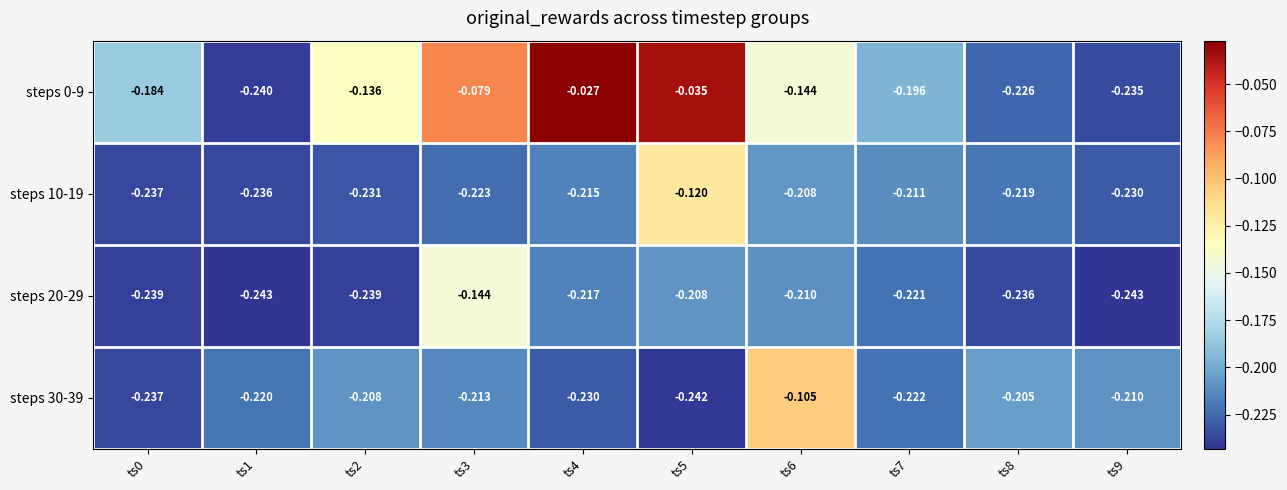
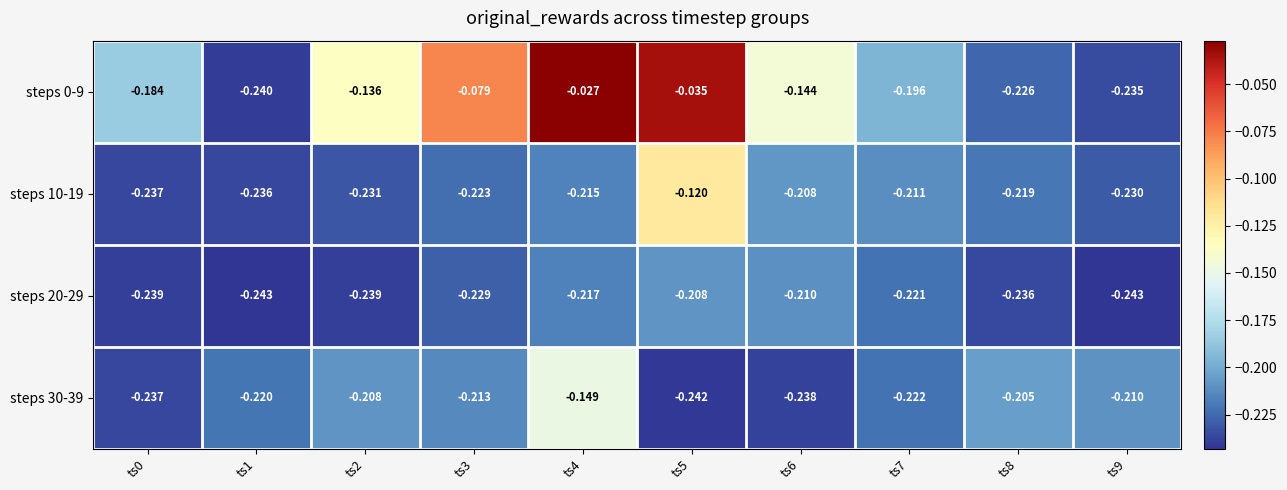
  {
    "steps 0-9": {
      "ts0": -0.184,
      "ts1": -0.240,
      "ts2": -0.136,
      "ts3": -0.079,
      "ts4": -0.027,
      "ts5": -0.035,
      "ts6": -0.144,
      "ts7": -0.196,
      "ts8": -0.226,
      "ts9": -0.235
    },
    "steps 10-19": {
      "ts0": -0.237,
      "ts1": -0.236,
      "ts2": -0.231,
      "ts3": -0.223,
      "ts4": -0.215,
      "ts5": -0.120,
      "ts6": -0.208,
      "ts7": -0.211,
      "ts8": -0.219,
      "ts9": -0.230
    },
    "steps 20-29": {
      "ts0": -0.239,
      "ts1": -0.243,
      "ts2": -0.239,
-     "ts3": -0.144,
+     "ts3": -0.229,
      "ts4": -0.217,
      "ts5": -0.208,
      "ts6": -0.210,
      "ts7": -0.221,
      "ts8": -0.236,
      "ts9": -0.243
    },
    "steps 30-39": {
      "ts0": -0.237,
      "ts1": -0.220,
      "ts2": -0.208,
      "ts3": -0.213,
-     "ts4": -0.230,
+     "ts4": -0.149,
      "ts5": -0.242,
-     "ts6": -0.105,
+     "ts6": -0.238,
      "ts7": -0.222,
      "ts8": -0.205,
      "ts9": -0.210
    }
  }
